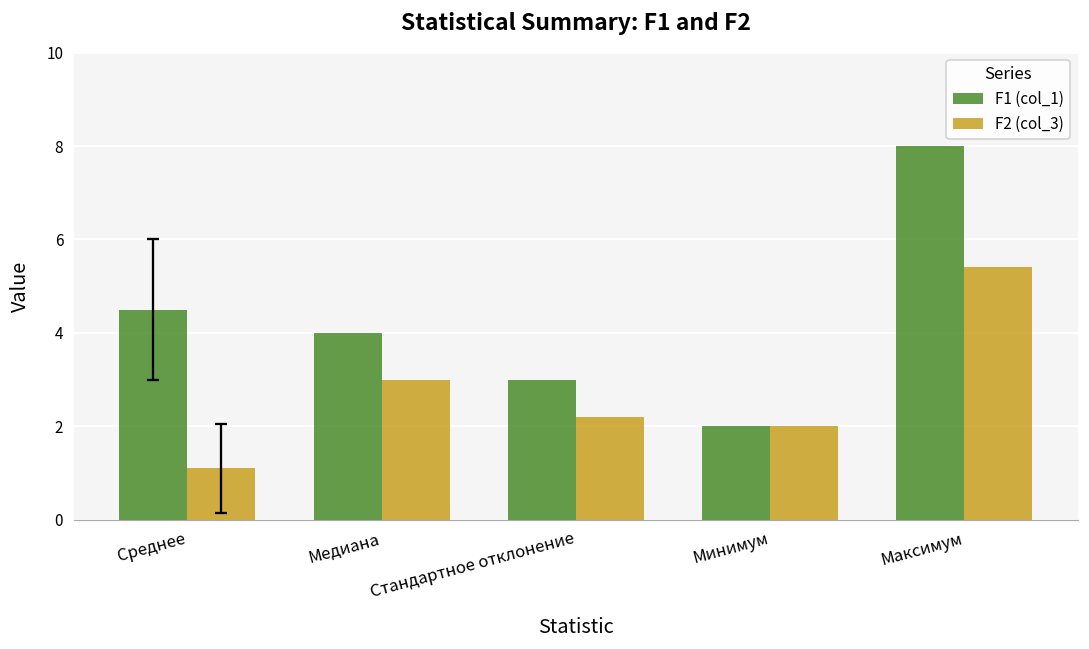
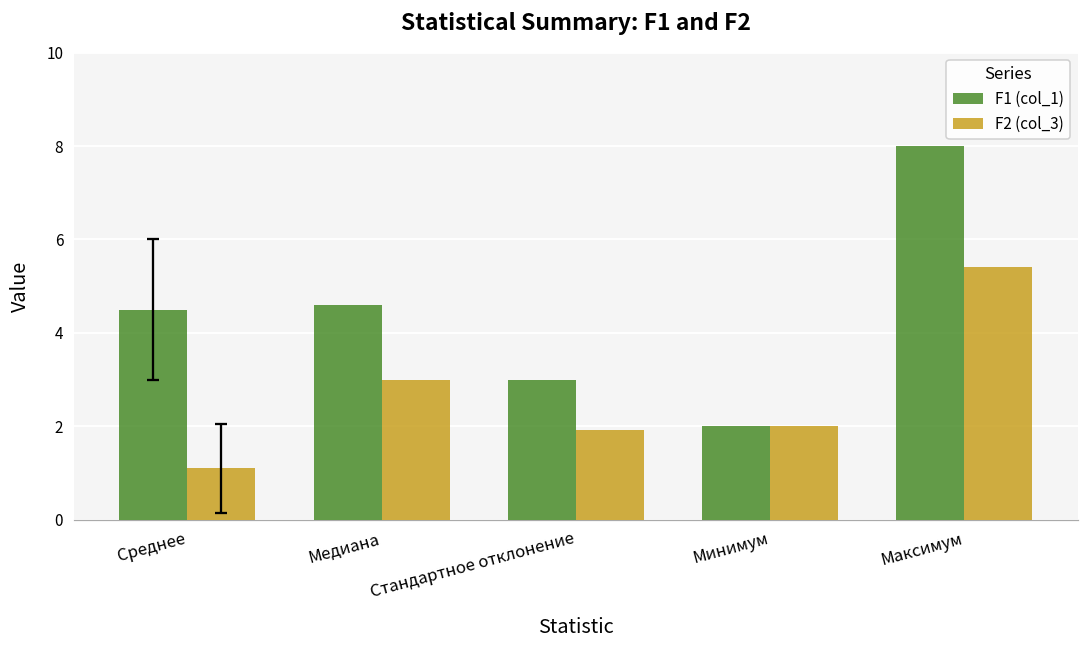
  {
    "F1 (col_1)": {
      "Среднее": 4.5,
-     "Медиана": 4.0,
+     "Медиана": 4.6,
      "Стандартное отклонение": 3.0,
      "Минимум": 2.0,
      "Максимум": 8.0
    },
    "F2 (col_3)": {
      "Среднее": 1.1,
      "Медиана": 3.0,
-     "Стандартное отклонение": 2.2,
+     "Стандартное отклонение": 1.9,
      "Минимум": 2.0,
      "Максимум": 5.4
    }
  }
